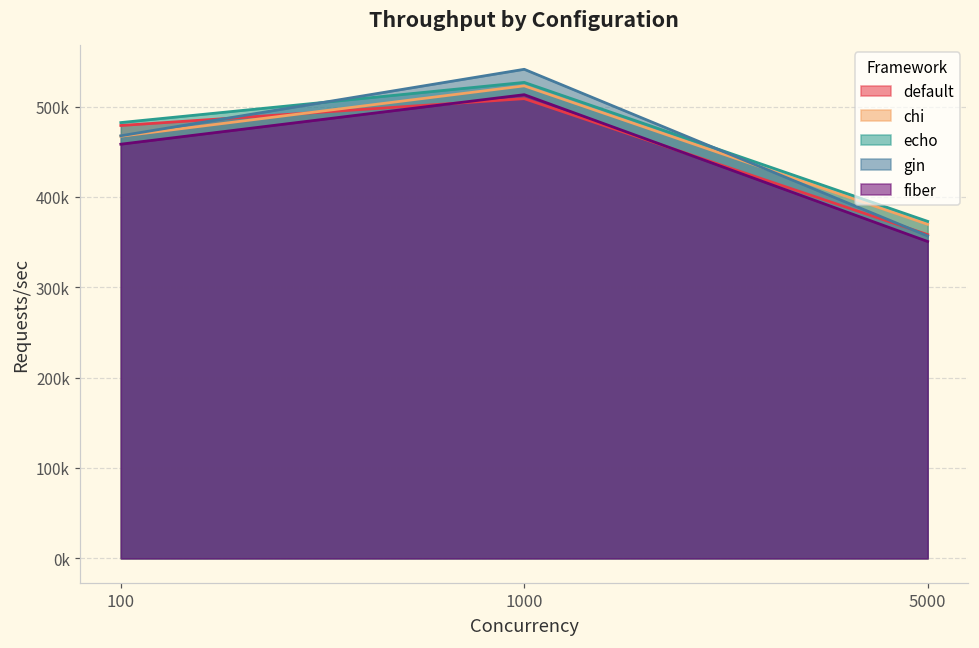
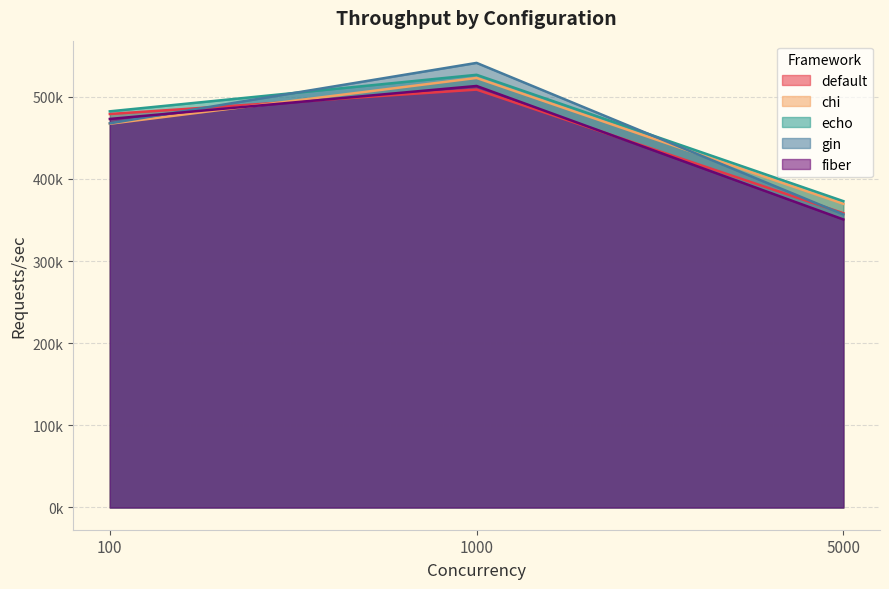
  {
    "default": {
      "100": 480000,
      "1000": 510000
    },
    "chi": {
      "1000": 520000,
      "5000": 370000
    },
    "fiber": {
-     "100": 460000,
+     "100": 470000,
      "1000": 510000,
      "5000": 350000
    }
  }
